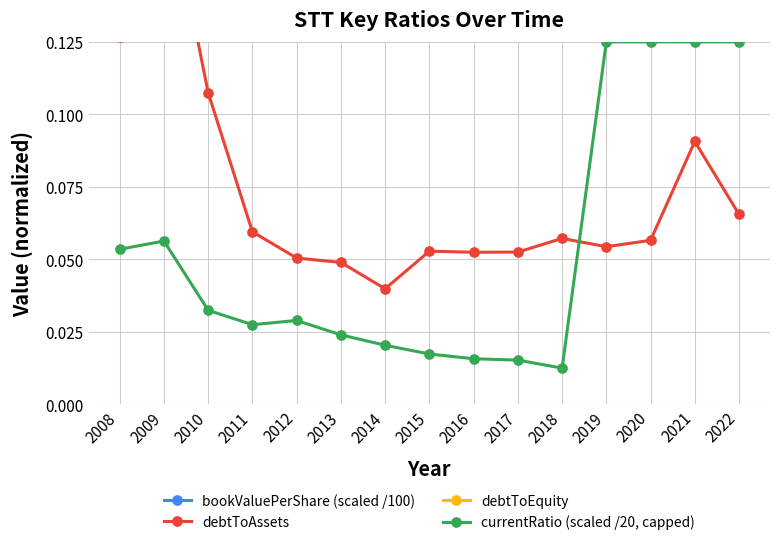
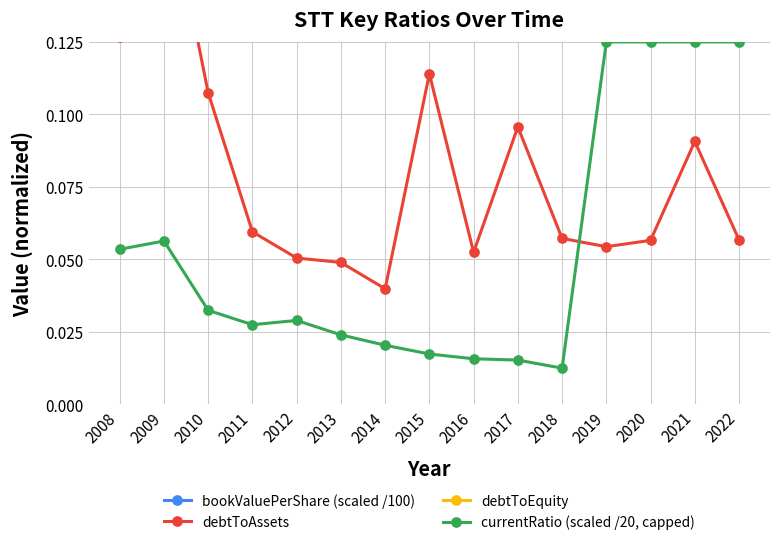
  {
    "debtToAssets": {
      "2010": 0.107,
      "2011": 0.059,
      "2012": 0.050,
      "2013": 0.049,
      "2014": 0.040,
-     "2015": 0.053,
+     "2015": 0.114,
      "2016": 0.052,
-     "2017": 0.052,
+     "2017": 0.096,
      "2018": 0.057,
      "2019": 0.054,
      "2020": 0.057,
      "2021": 0.091,
-     "2022": 0.065
+     "2022": 0.057
    },
    "currentRatio (scaled /20, capped)": {
      "2008": 0.053,
      "2009": 0.056,
      "2010": 0.032,
      "2011": 0.027,
      "2012": 0.029,
      "2013": 0.024,
      "2014": 0.020,
      "2015": 0.017,
      "2016": 0.016,
      "2017": 0.015,
      "2018": 0.012,
      "2019": 0.125,
      "2020": 0.125,
      "2021": 0.125,
      "2022": 0.125
    }
  }
